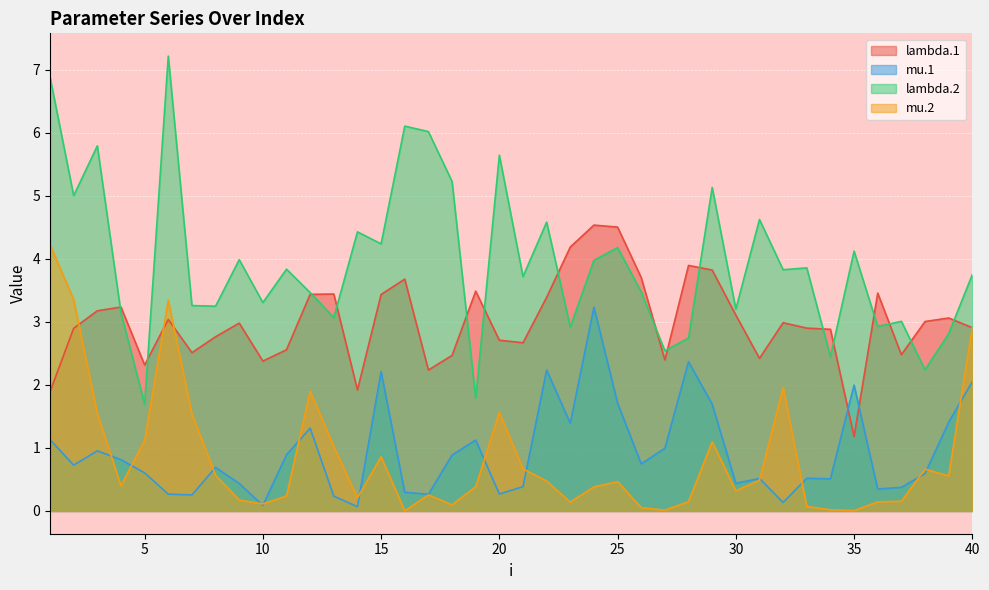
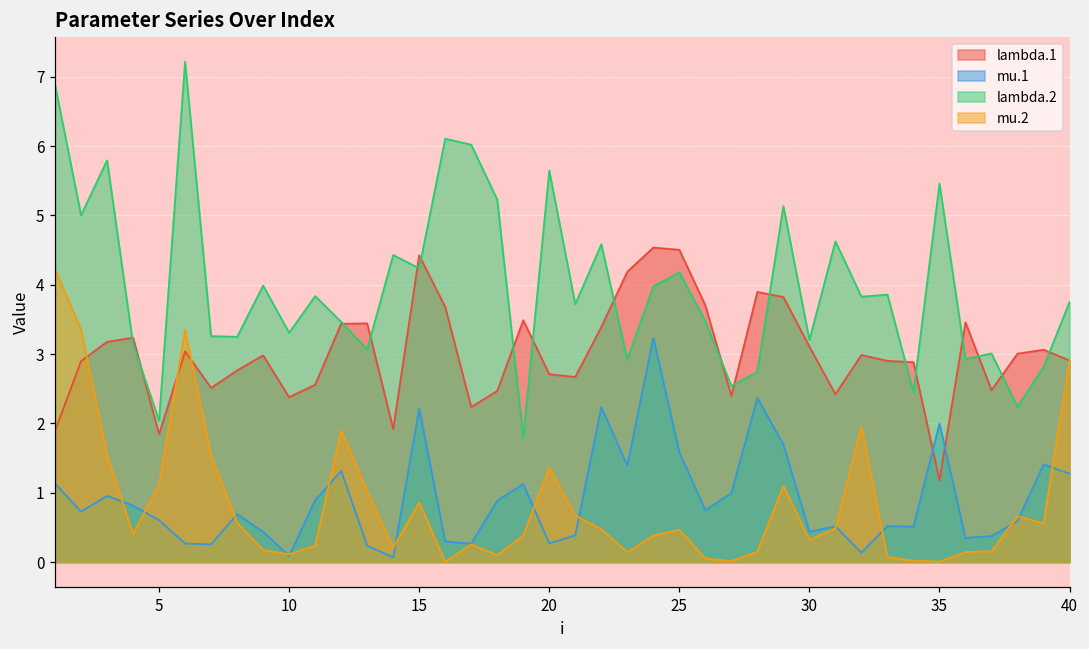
  {
    "lambda.1": {
-     "5": 2.3,
+     "5": 1.8,
      "10": 2.4,
-     "15": 3.4,
+     "15": 4.4,
      "20": 2.7,
      "25": 4.5,
      "30": 3.1,
      "35": 1.2
    },
    "mu.1": {
      "5": 0.6,
      "15": 2.2,
      "20": 0.3,
-     "25": 1.7,
+     "25": 1.6,
      "30": 0.4,
      "35": 2.0,
-     "40": 2.1
+     "40": 1.3
    },
    "lambda.2": {
-     "5": 1.7,
+     "5": 2.0,
      "10": 3.3,
      "15": 4.2,
      "20": 5.6,
      "25": 4.2,
      "30": 3.2,
-     "35": 4.1,
+     "35": 5.5,
      "40": 3.8
    },
    "mu.2": {
      "5": 1.1,
      "15": 0.9,
-     "20": 1.6,
+     "20": 1.4,
      "25": 0.5,
      "30": 0.3,
      "35": 0.0
    }
  }
